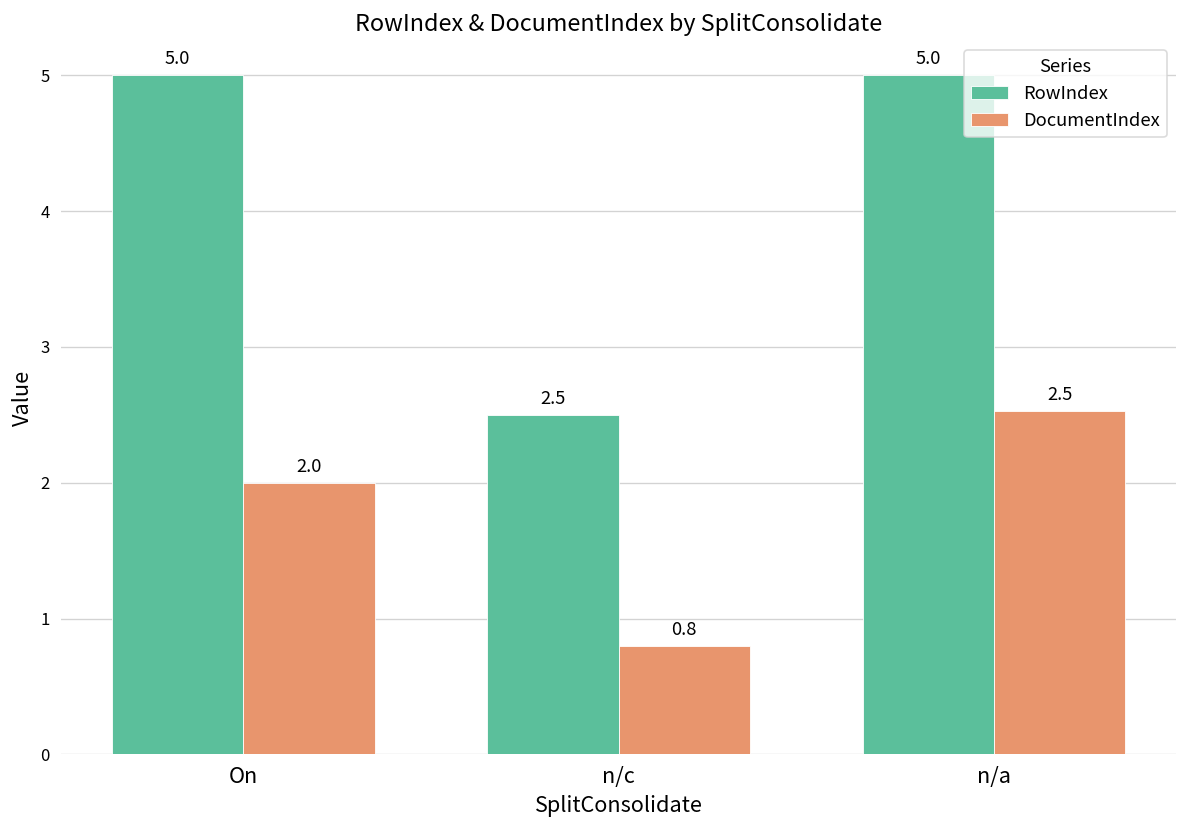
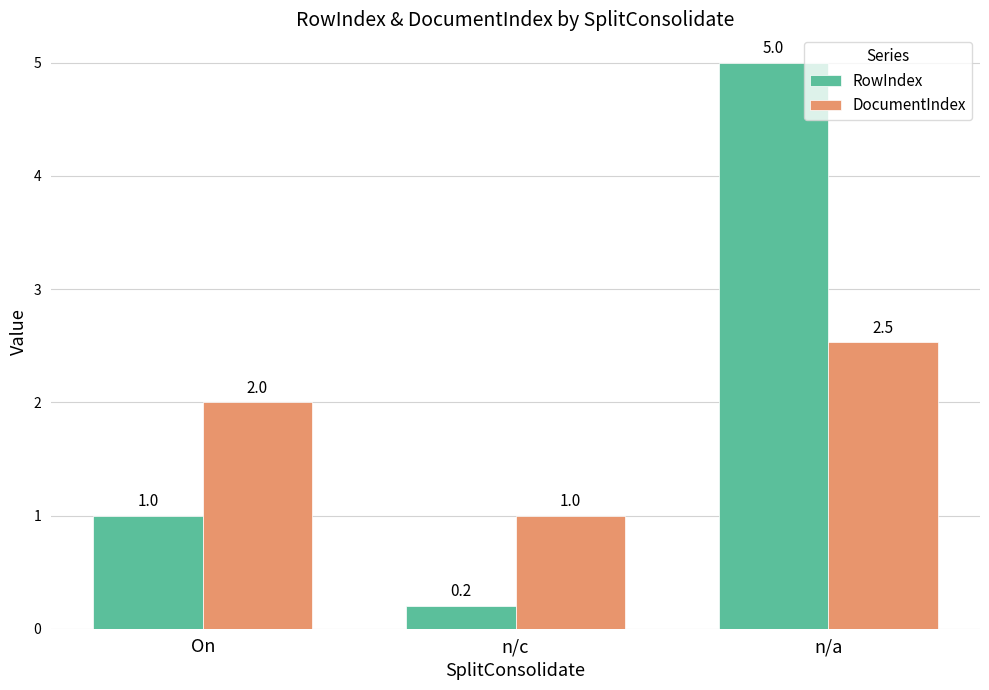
  {
    "RowIndex": {
-     "On": 5.0,
-     "n/c": 2.5,
+     "On": 1.0,
+     "n/c": 0.2,
      "n/a": 5.0
    },
    "DocumentIndex": {
      "On": 2.0,
-     "n/c": 0.8,
+     "n/c": 1.0,
      "n/a": 2.5
    }
  }
